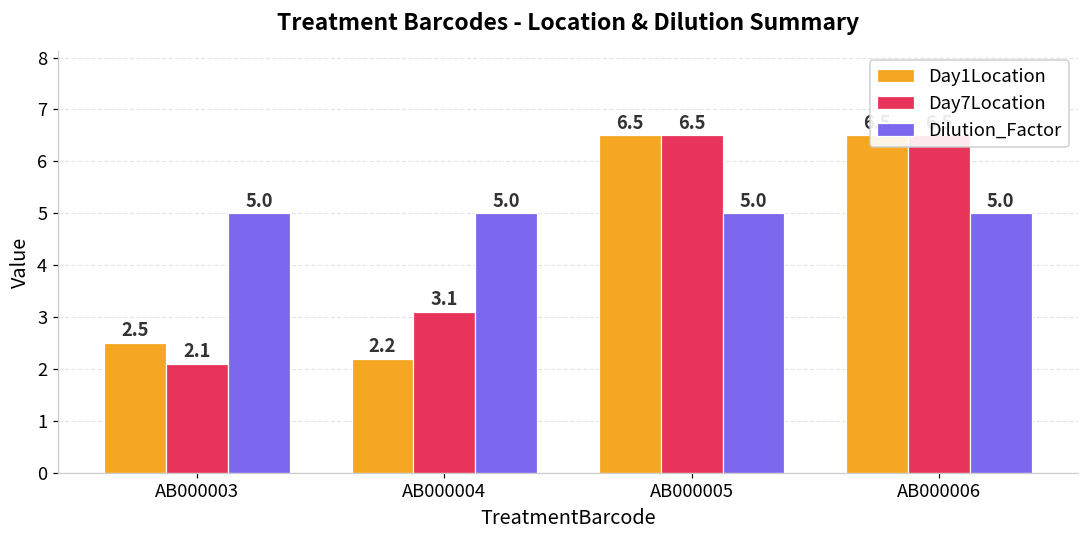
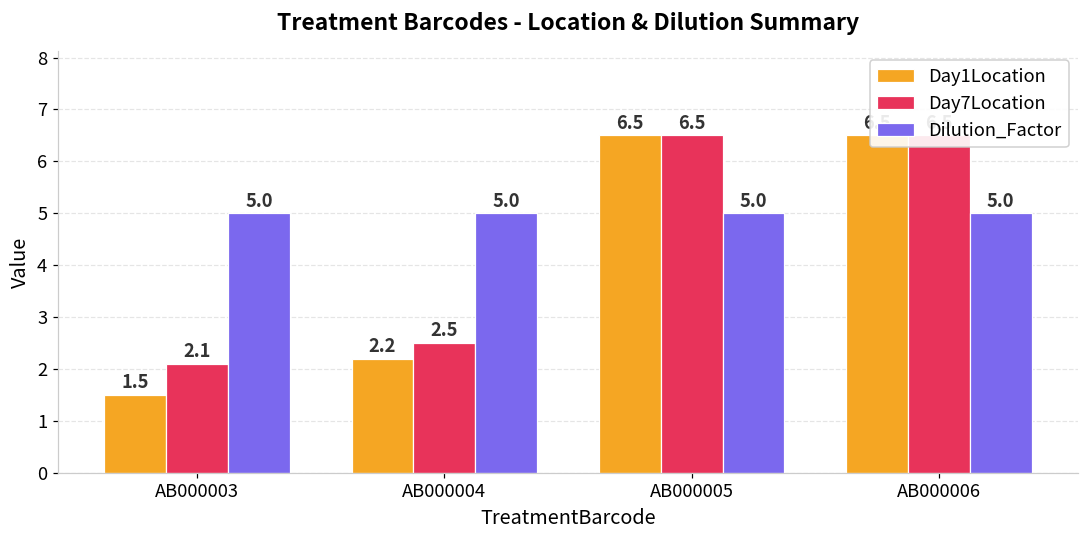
  {
    "Day1Location": {
-     "AB000003": 2.5,
+     "AB000003": 1.5,
      "AB000004": 2.2,
      "AB000005": 6.5
    },
    "Day7Location": {
      "AB000003": 2.1,
-     "AB000004": 3.1,
+     "AB000004": 2.5,
      "AB000005": 6.5
    },
    "Dilution_Factor": {
      "AB000003": 5.0,
      "AB000004": 5.0,
      "AB000005": 5.0,
      "AB000006": 5.0
    }
  }
